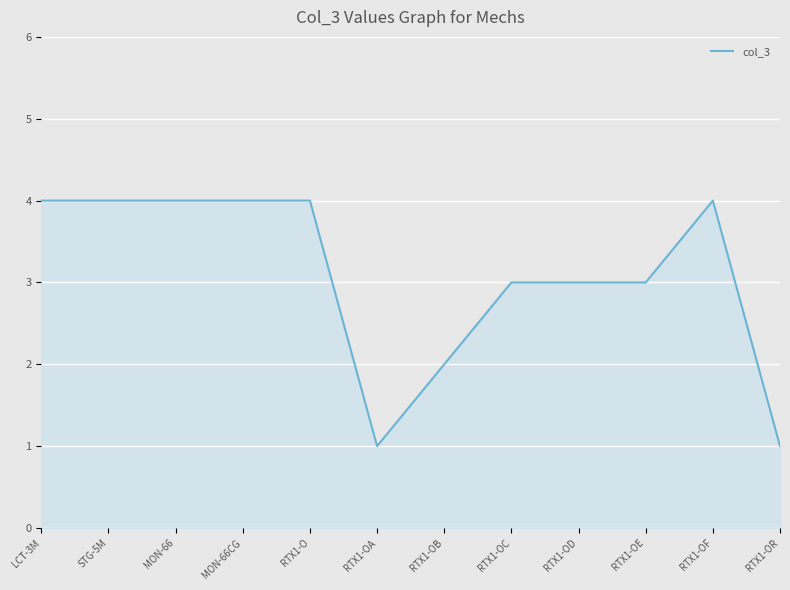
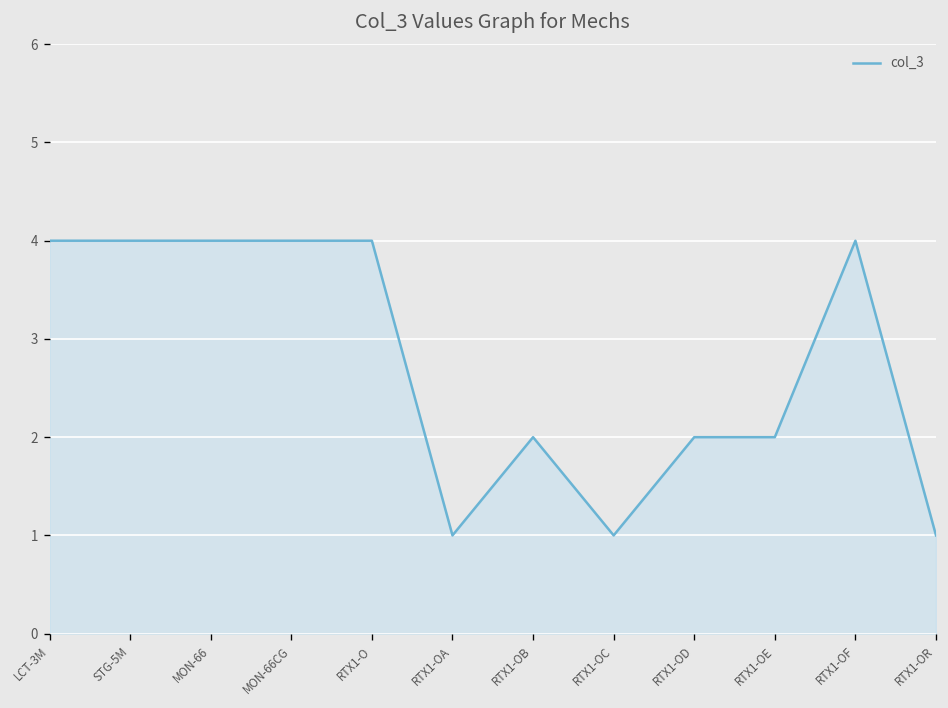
  {
    "LCT-3M": 4,
    "STG-5M": 4,
    "MON-66": 4,
    "MON-66CG": 4,
    "RTX1-O": 4,
    "RTX1-OA": 1,
    "RTX1-OB": 2,
-   "RTX1-OC": 3,
-   "RTX1-OD": 3,
-   "RTX1-OE": 3,
+   "RTX1-OC": 1,
+   "RTX1-OD": 2,
+   "RTX1-OE": 2,
    "RTX1-OF": 4,
    "RTX1-OR": 1
  }
